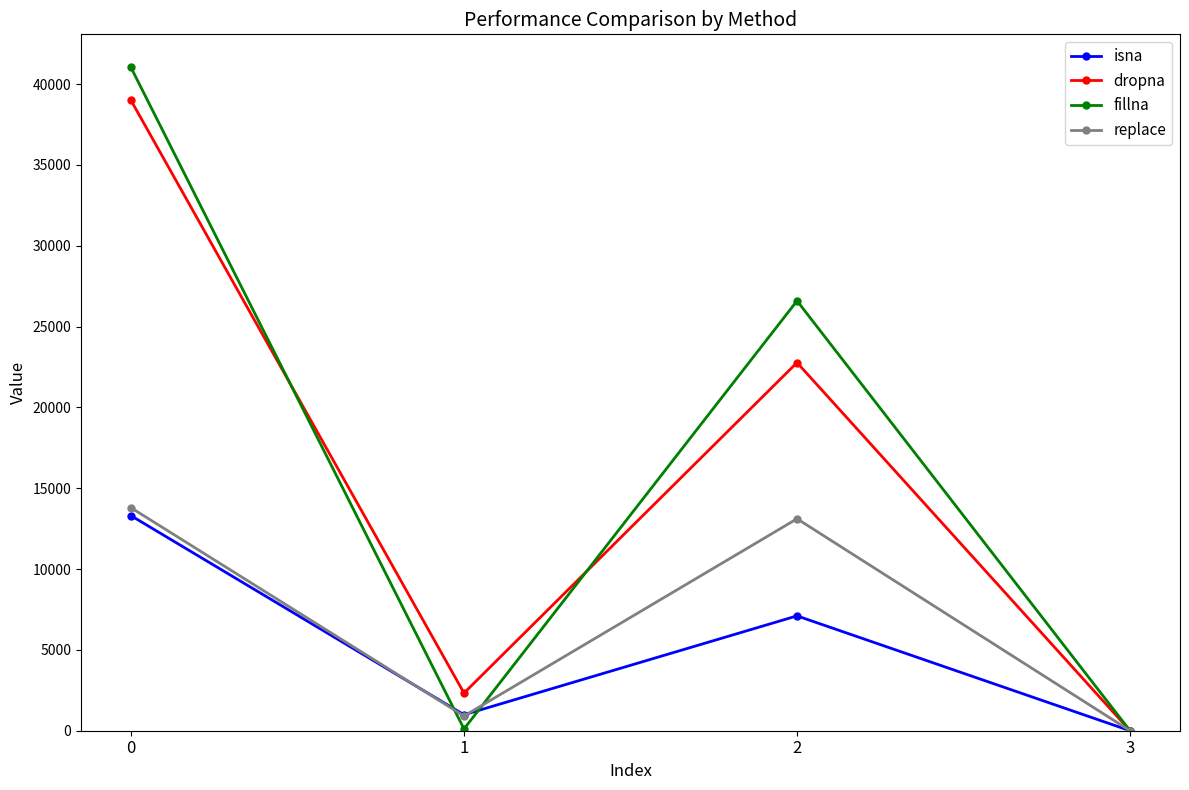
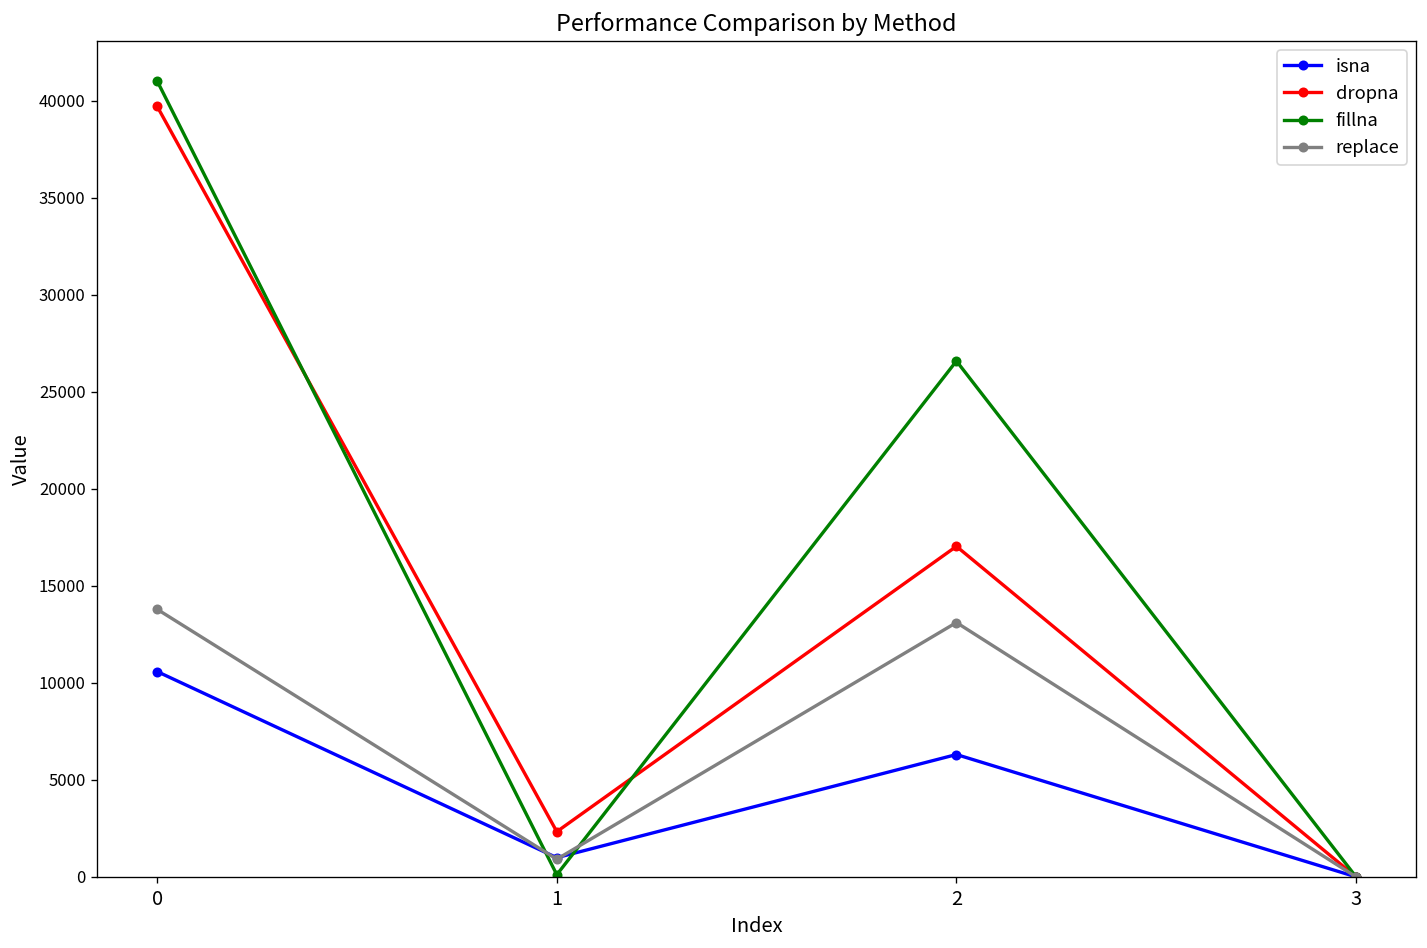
  {
    "isna": {
-     "0": 13300,
-     "2": 7100
+     "0": 10600,
+     "2": 6300
    },
    "dropna": {
-     "0": 39000,
+     "0": 39700,
      "1": 2300,
-     "2": 22800
+     "2": 17000
    },
    "fillna": {
      "0": 41000,
      "1": 100,
      "2": 26600
    },
    "replace": {
      "0": 13800,
      "2": 13100
    }
  }
